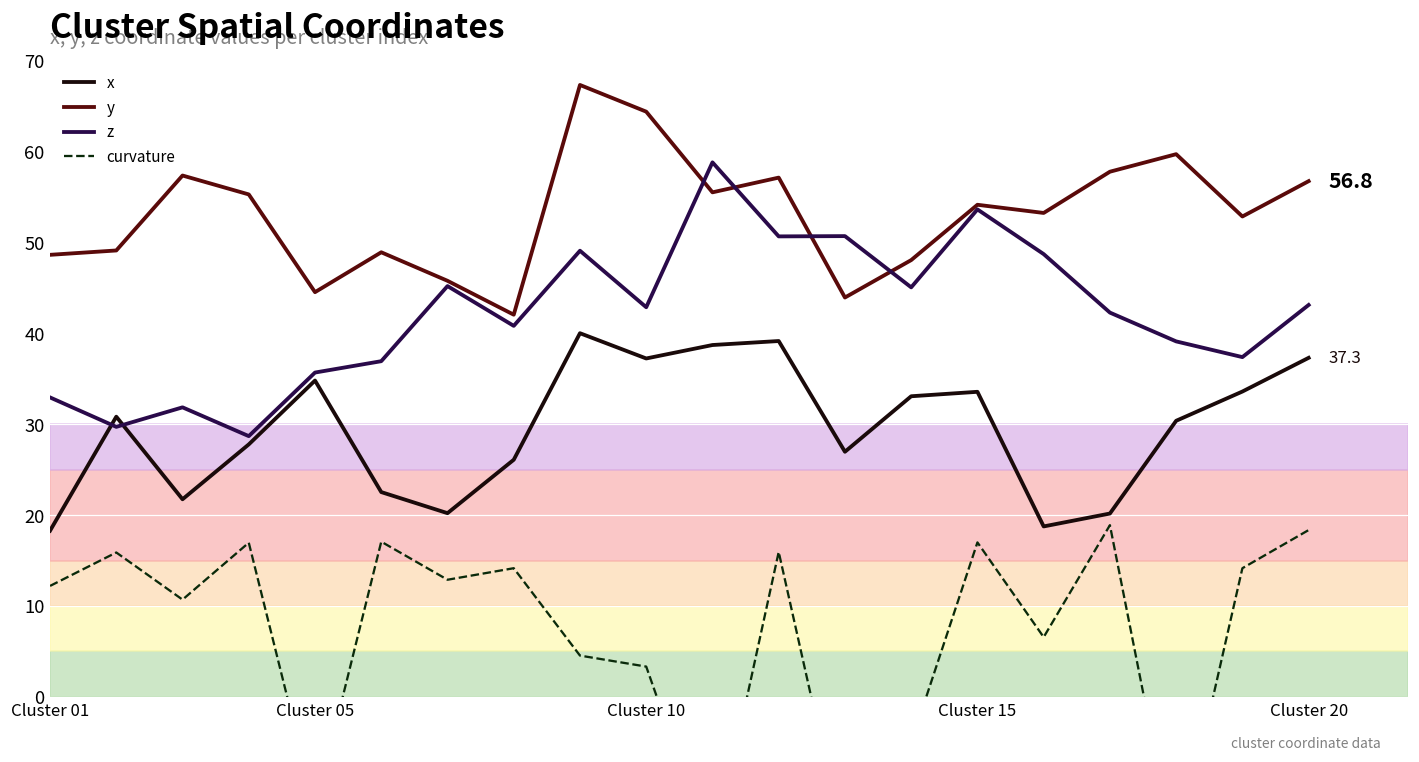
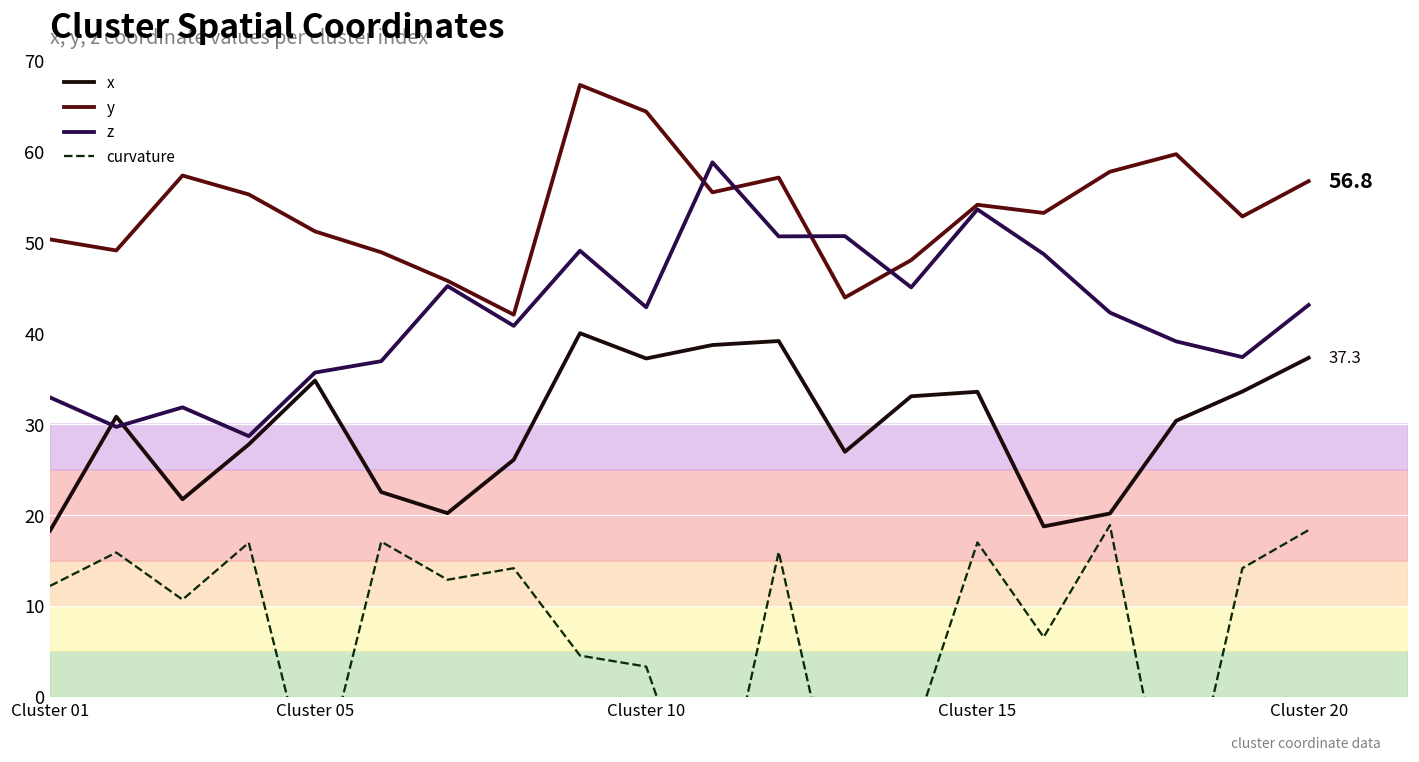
  {
    "y": {
-     "Cluster 01": 49,
-     "Cluster 05": 45,
+     "Cluster 01": 50,
+     "Cluster 05": 51,
      "Cluster 10": 64,
      "Cluster 15": 54
    },
    "z": {
      "Cluster 01": 33,
      "Cluster 05": 36,
      "Cluster 10": 43,
      "Cluster 15": 54,
      "Cluster 20": 43
    }
  }
